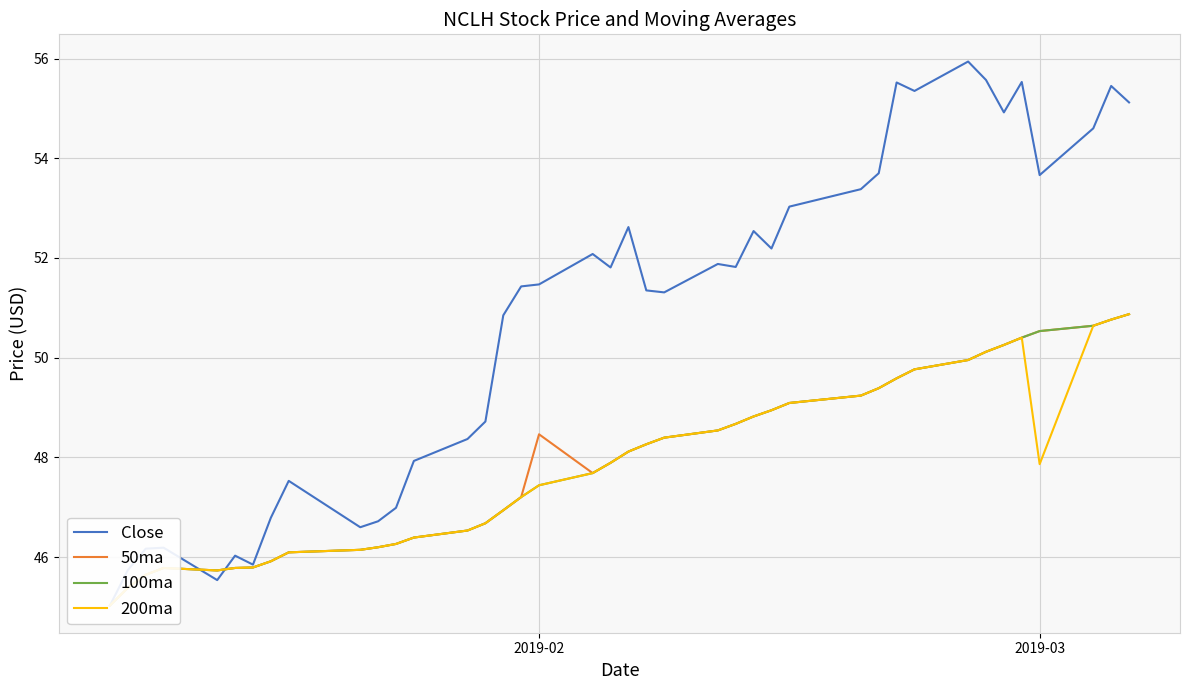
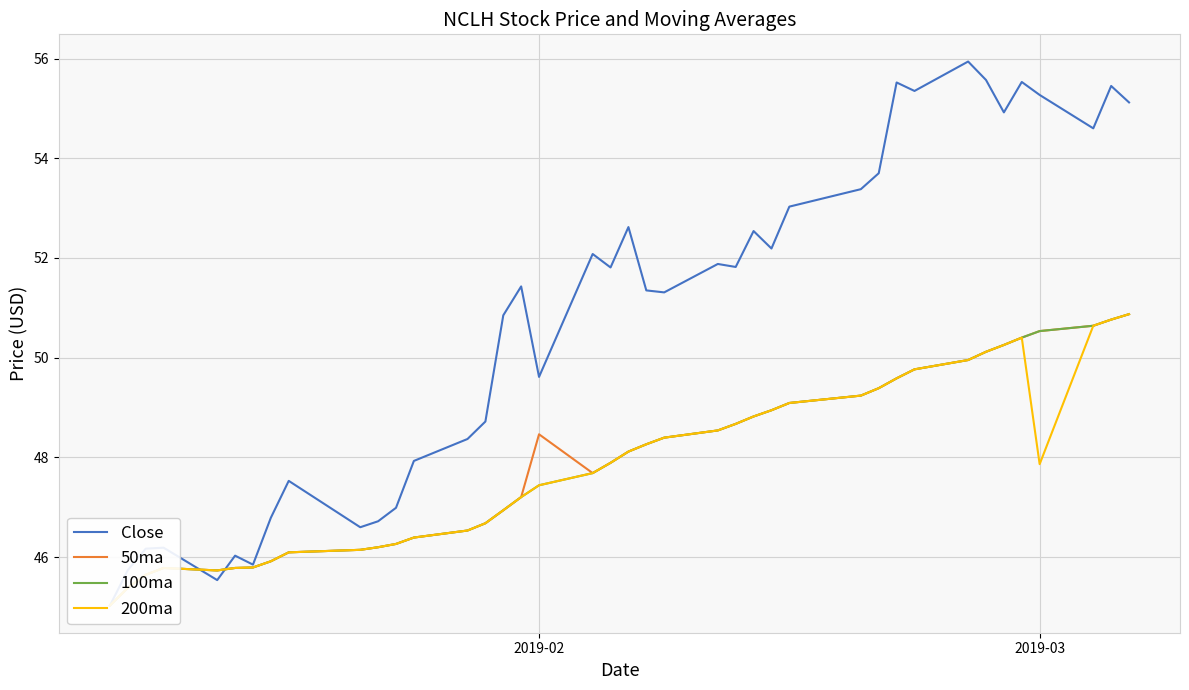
  {
    "Close": {
-     "2019-02": 51.5,
-     "2019-03": 53.7
+     "2019-02": 49.6,
+     "2019-03": 55.3
    },
    "50ma": {
      "2019-02": 48.5
    },
    "200ma": {
      "2019-03": 47.9
    }
  }
